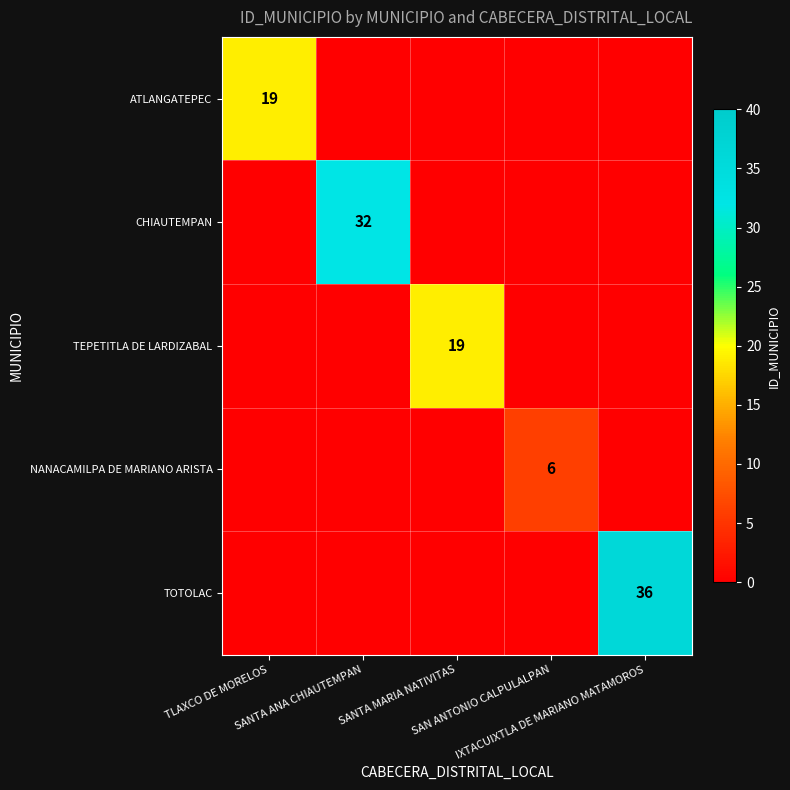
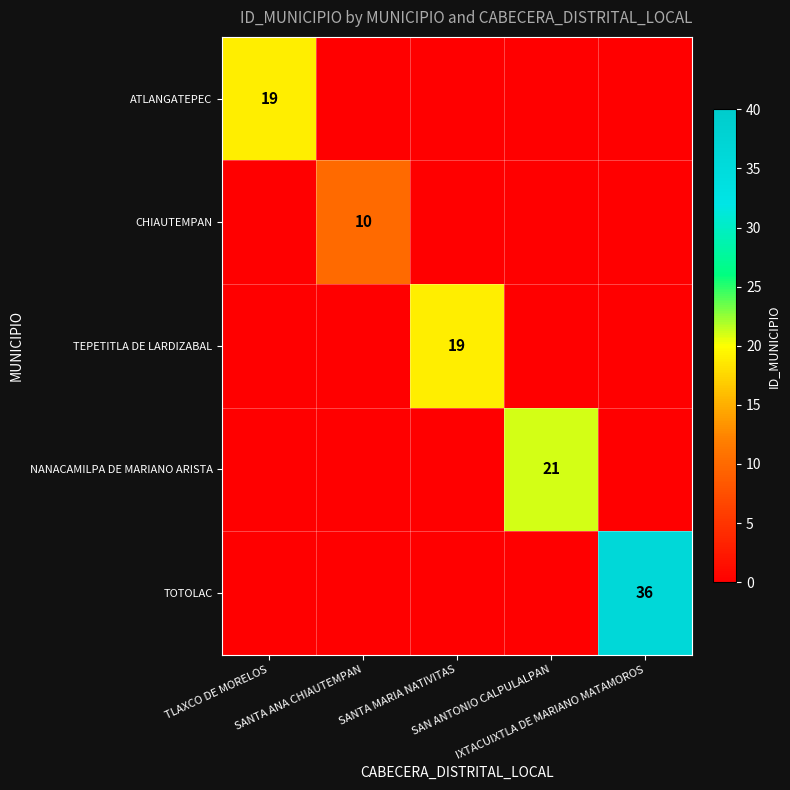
  {
    "ATLANGATEPEC": {
      "TLAXCO DE MORELOS": 19
    },
    "CHIAUTEMPAN": {
-     "SANTA ANA CHIAUTEMPAN": 32
+     "SANTA ANA CHIAUTEMPAN": 10
    },
    "TEPETITLA DE LARDIZABAL": {
      "SANTA MARIA NATIVITAS": 19
    },
    "NANACAMILPA DE MARIANO ARISTA": {
-     "SAN ANTONIO CALPULALPAN": 6
+     "SAN ANTONIO CALPULALPAN": 21
    },
    "TOTOLAC": {
      "IXTACUIXTLA DE MARIANO MATAMOROS": 36
    }
  }
